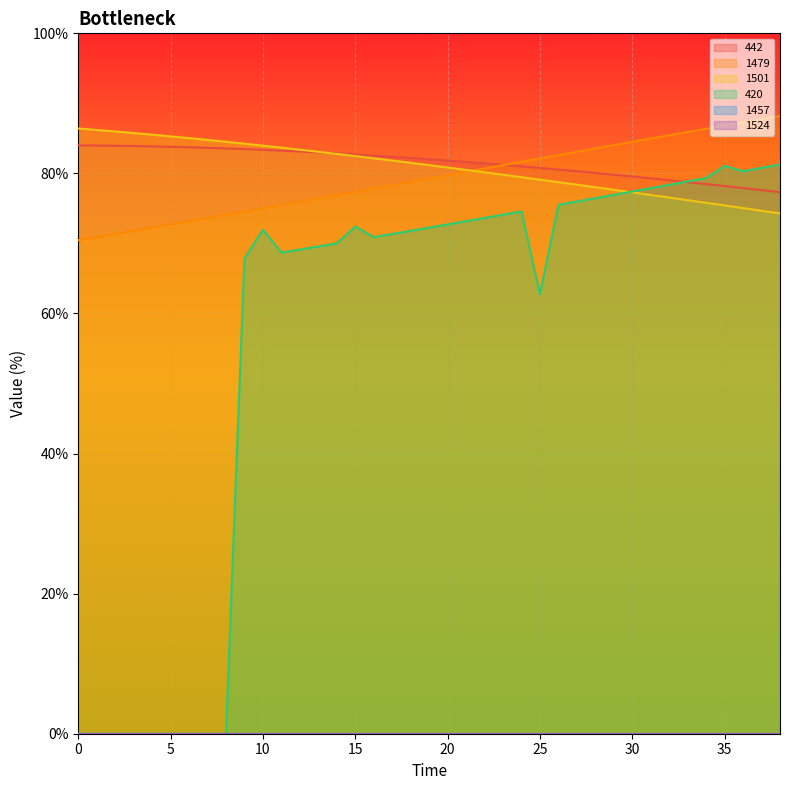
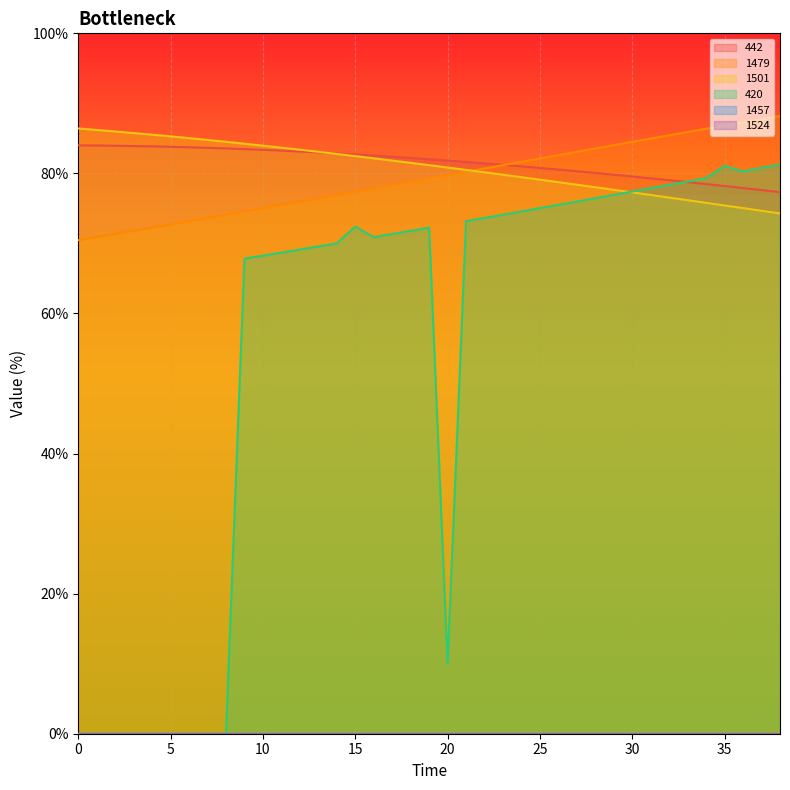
  {
    "420": {
-     "10": "72%",
+     "10": "68%",
      "15": "72%",
-     "20": "73%",
-     "25": "63%",
+     "20": "10%",
+     "25": "75%",
      "35": "81%"
    },
    "1524": {
      "10": "0%",
      "15": "0%",
      "20": "0%",
      "25": "0%",
      "30": "0%",
      "35": "0%"
    }
  }
